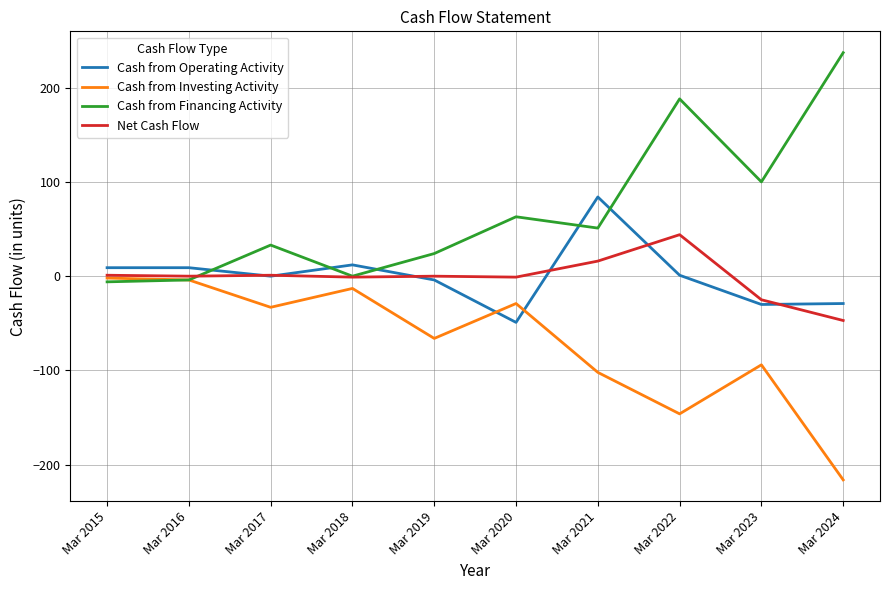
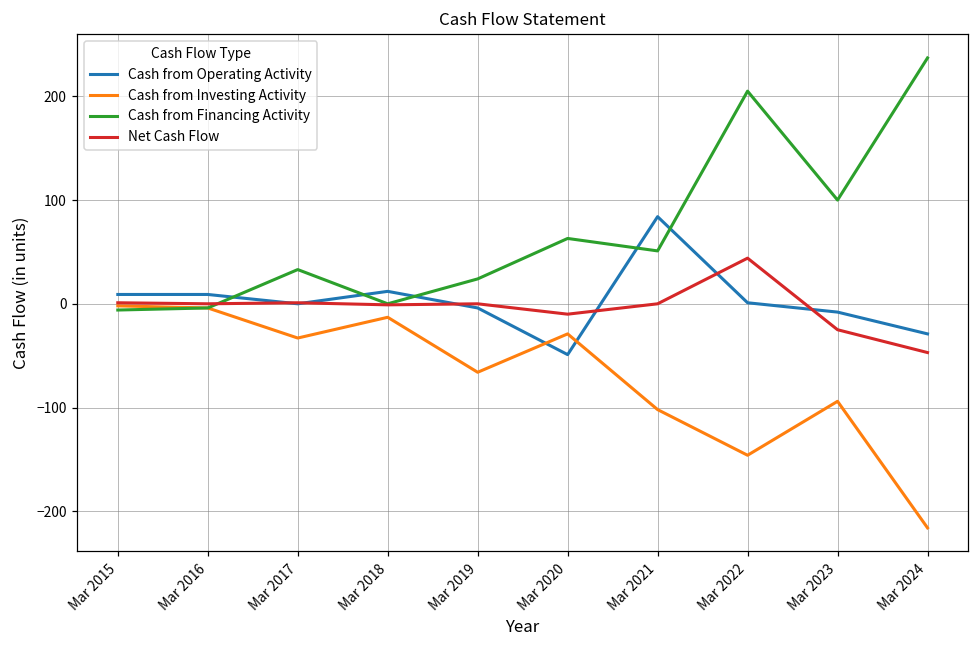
  {
    "Cash from Operating Activity": {
      "Mar 2015": 10,
      "Mar 2016": 10,
      "Mar 2018": 10,
      "Mar 2019": 0,
      "Mar 2020": -50,
      "Mar 2021": 80,
      "Mar 2022": 0,
-     "Mar 2023": -30,
+     "Mar 2023": -10,
      "Mar 2024": -30
    },
    "Cash from Investing Activity": {
      "Mar 2015": 0,
      "Mar 2017": -30,
      "Mar 2018": -10,
      "Mar 2019": -70,
      "Mar 2020": -30,
      "Mar 2021": -100,
      "Mar 2022": -150,
      "Mar 2023": -90,
      "Mar 2024": -220
    },
    "Cash from Financing Activity": {
      "Mar 2015": -10,
      "Mar 2017": 30,
      "Mar 2019": 20,
      "Mar 2020": 60,
      "Mar 2021": 50,
-     "Mar 2022": 190,
+     "Mar 2022": 210,
      "Mar 2023": 100,
      "Mar 2024": 240
    },
    "Net Cash Flow": {
      "Mar 2015": 0,
      "Mar 2016": 0,
      "Mar 2019": 0,
-     "Mar 2020": 0,
-     "Mar 2021": 20,
+     "Mar 2020": -10,
+     "Mar 2021": 0,
      "Mar 2022": 40,
      "Mar 2023": -30,
      "Mar 2024": -50
    }
  }
